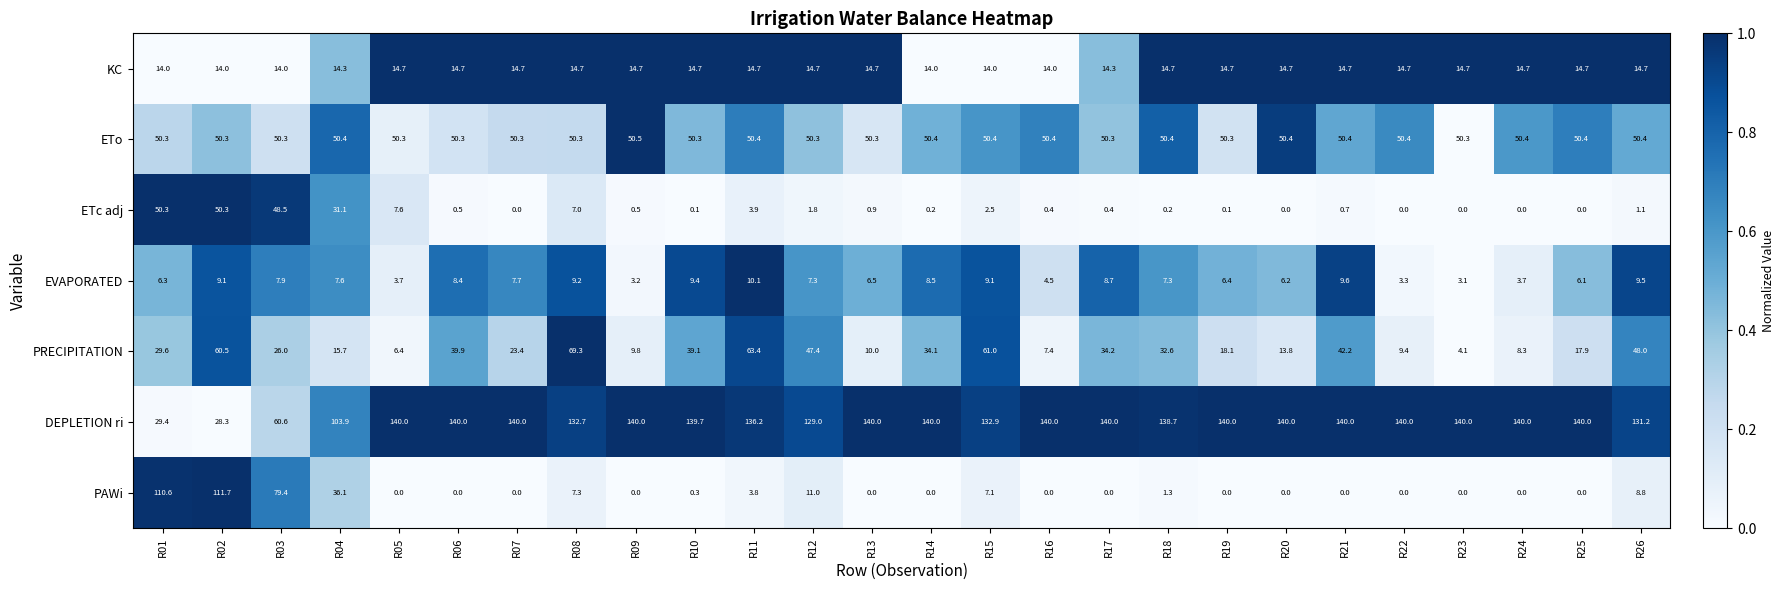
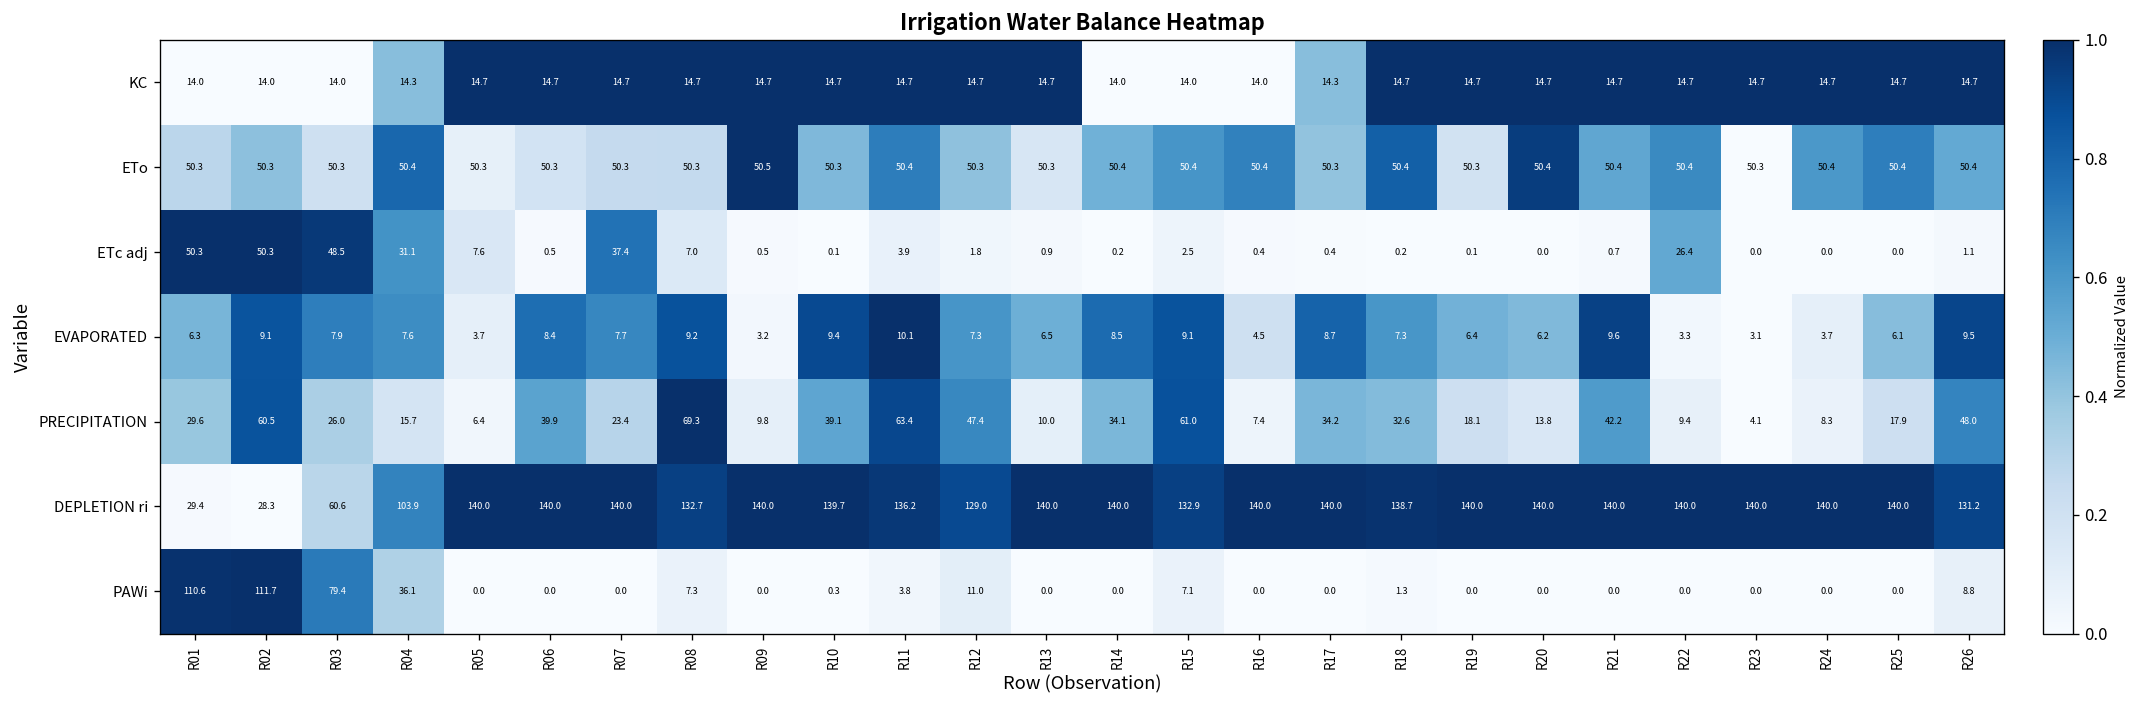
  {
    "KC": {
      "R01": 14.0,
      "R02": 14.0,
      "R03": 14.0,
      "R04": 14.3,
      "R05": 14.7,
      "R06": 14.7,
      "R07": 14.7,
      "R08": 14.7,
      "R09": 14.7,
      "R10": 14.7,
      "R11": 14.7,
      "R12": 14.7,
      "R13": 14.7,
      "R14": 14.0,
      "R15": 14.0,
      "R16": 14.0,
      "R17": 14.3,
      "R18": 14.7,
      "R19": 14.7,
      "R20": 14.7,
      "R21": 14.7,
      "R22": 14.7,
      "R23": 14.7,
      "R24": 14.7,
      "R25": 14.7,
      "R26": 14.7
    },
    "ETo": {
      "R01": 50.3,
      "R02": 50.3,
      "R03": 50.3,
      "R04": 50.4,
      "R05": 50.3,
      "R06": 50.3,
      "R07": 50.3,
      "R08": 50.3,
      "R09": 50.5,
      "R10": 50.3,
      "R11": 50.4,
      "R12": 50.3,
      "R13": 50.3,
      "R14": 50.4,
      "R15": 50.4,
      "R16": 50.4,
      "R17": 50.3,
      "R18": 50.4,
      "R19": 50.3,
      "R20": 50.4,
      "R21": 50.4,
      "R22": 50.4,
      "R23": 50.3,
      "R24": 50.4,
      "R25": 50.4,
      "R26": 50.4
    },
    "ETc adj": {
      "R01": 50.3,
      "R02": 50.3,
      "R03": 48.5,
      "R04": 31.1,
      "R05": 7.6,
      "R06": 0.5,
-     "R07": 0.0,
+     "R07": 37.4,
      "R08": 7.0,
      "R09": 0.5,
      "R10": 0.1,
      "R11": 3.9,
      "R12": 1.8,
      "R13": 0.9,
      "R14": 0.2,
      "R15": 2.5,
      "R16": 0.4,
      "R17": 0.4,
      "R18": 0.2,
      "R19": 0.1,
      "R20": 0.0,
      "R21": 0.7,
-     "R22": 0.0,
+     "R22": 26.4,
      "R23": 0.0,
      "R24": 0.0,
      "R25": 0.0,
      "R26": 1.1
    },
    "EVAPORATED": {
      "R01": 6.3,
      "R02": 9.1,
      "R03": 7.9,
      "R04": 7.6,
      "R05": 3.7,
      "R06": 8.4,
      "R07": 7.7,
      "R08": 9.2,
      "R09": 3.2,
      "R10": 9.4,
      "R11": 10.1,
      "R12": 7.3,
      "R13": 6.5,
      "R14": 8.5,
      "R15": 9.1,
      "R16": 4.5,
      "R17": 8.7,
      "R18": 7.3,
      "R19": 6.4,
      "R20": 6.2,
      "R21": 9.6,
      "R22": 3.3,
      "R23": 3.1,
      "R24": 3.7,
      "R25": 6.1,
      "R26": 9.5
    },
    "PRECIPITATION": {
      "R01": 29.6,
      "R02": 60.5,
      "R03": 26.0,
      "R04": 15.7,
      "R05": 6.4,
      "R06": 39.9,
      "R07": 23.4,
      "R08": 69.3,
      "R09": 9.8,
      "R10": 39.1,
      "R11": 63.4,
      "R12": 47.4,
      "R13": 10.0,
      "R14": 34.1,
      "R15": 61.0,
      "R16": 7.4,
      "R17": 34.2,
      "R18": 32.6,
      "R19": 18.1,
      "R20": 13.8,
      "R21": 42.2,
      "R22": 9.4,
      "R23": 4.1,
      "R24": 8.3,
      "R25": 17.9,
      "R26": 48.0
    },
    "DEPLETION ri": {
      "R01": 29.4,
      "R02": 28.3,
      "R03": 60.6,
      "R04": 103.9,
      "R05": 140.0,
      "R06": 140.0,
      "R07": 140.0,
      "R08": 132.7,
      "R09": 140.0,
      "R10": 139.7,
      "R11": 136.2,
      "R12": 129.0,
      "R13": 140.0,
      "R14": 140.0,
      "R15": 132.9,
      "R16": 140.0,
      "R17": 140.0,
      "R18": 138.7,
      "R19": 140.0,
      "R20": 140.0,
      "R21": 140.0,
      "R22": 140.0,
      "R23": 140.0,
      "R24": 140.0,
      "R25": 140.0,
      "R26": 131.2
    },
    "PAWi": {
      "R01": 110.6,
      "R02": 111.7,
      "R03": 79.4,
      "R04": 36.1,
      "R05": 0.0,
      "R06": 0.0,
      "R07": 0.0,
      "R08": 7.3,
      "R09": 0.0,
      "R10": 0.3,
      "R11": 3.8,
      "R12": 11.0,
      "R13": 0.0,
      "R14": 0.0,
      "R15": 7.1,
      "R16": 0.0,
      "R17": 0.0,
      "R18": 1.3,
      "R19": 0.0,
      "R20": 0.0,
      "R21": 0.0,
      "R22": 0.0,
      "R23": 0.0,
      "R24": 0.0,
      "R25": 0.0,
      "R26": 8.8
    }
  }
